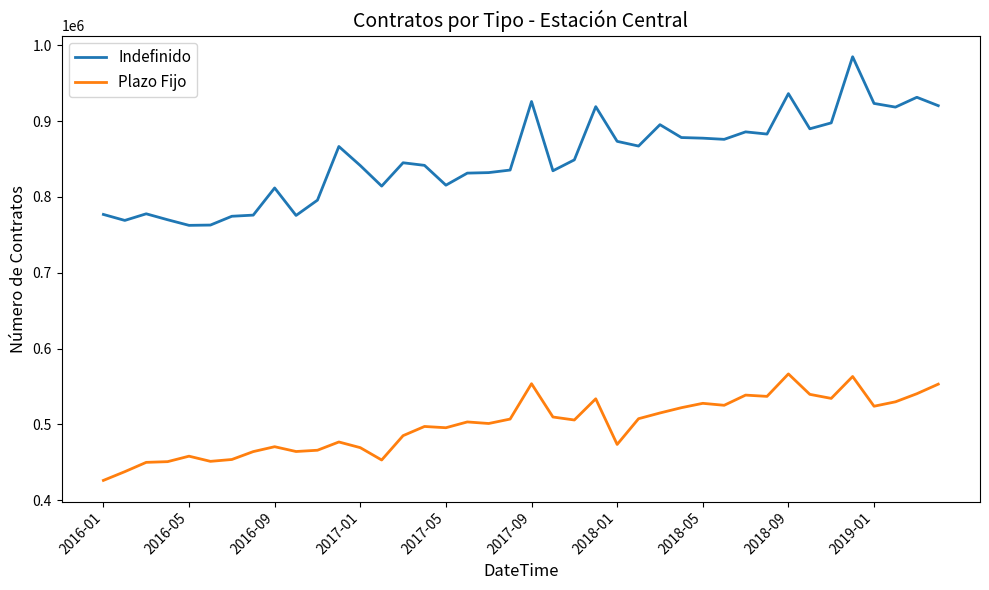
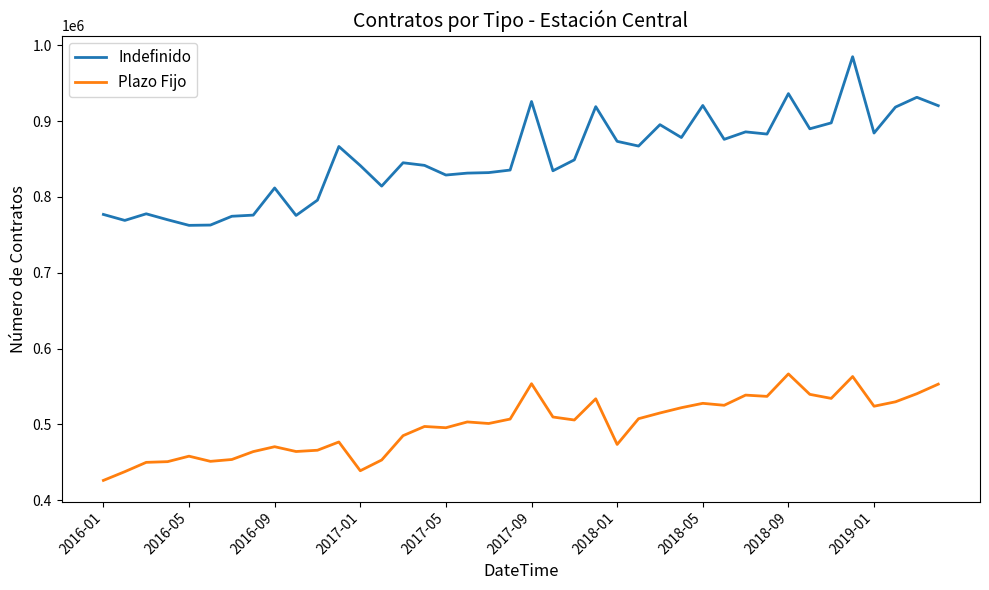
  {
    "Indefinido": {
      "2016-01": 780000,
      "2016-05": 760000,
      "2016-09": 810000,
      "2017-01": 840000,
-     "2017-05": 820000,
+     "2017-05": 830000,
      "2017-09": 930000,
      "2018-01": 870000,
-     "2018-05": 880000,
+     "2018-05": 920000,
      "2018-09": 940000,
-     "2019-01": 920000
+     "2019-01": 880000
    },
    "Plazo Fijo": {
      "2016-01": 430000,
      "2016-05": 460000,
      "2016-09": 470000,
-     "2017-01": 470000,
+     "2017-01": 440000,
      "2017-05": 500000,
      "2017-09": 550000,
      "2018-01": 470000,
      "2018-05": 530000,
      "2018-09": 570000,
      "2019-01": 520000
    }
  }
